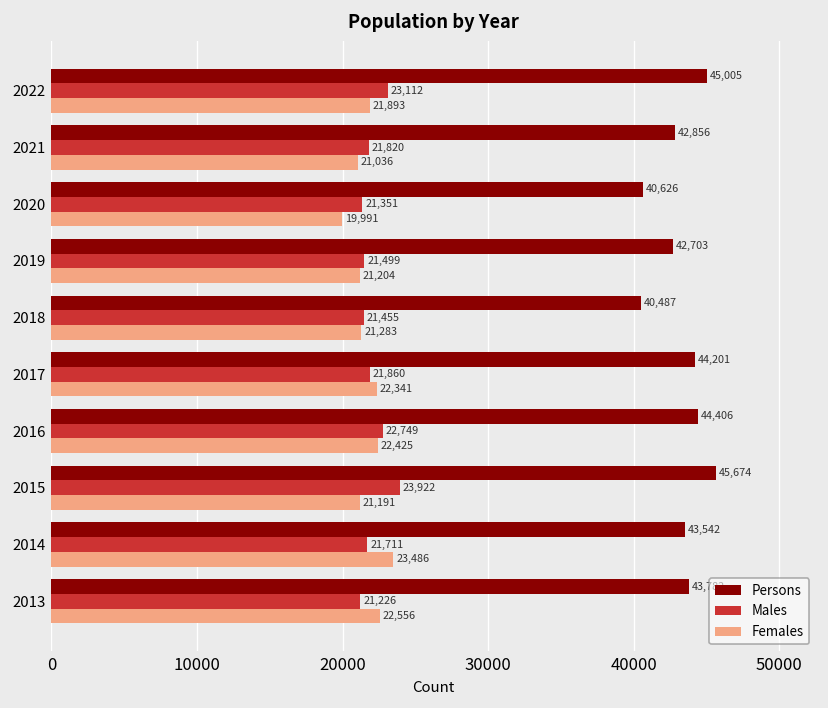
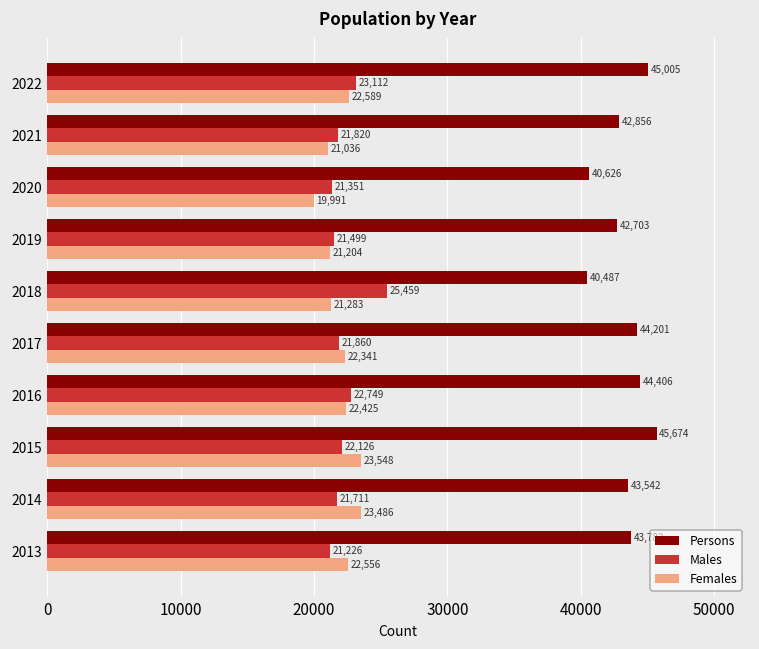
  {
    "Persons": {
      "2022": "45,005",
      "2021": "42,856",
      "2020": "40,626",
      "2019": "42,703",
      "2018": "40,487",
      "2017": "44,201",
      "2016": "44,406",
      "2015": "45,674",
      "2014": "43,542"
    },
    "Males": {
      "2022": "23,112",
      "2021": "21,820",
      "2020": "21,351",
      "2019": "21,499",
-     "2018": "21,455",
+     "2018": "25,459",
      "2017": "21,860",
      "2016": "22,749",
-     "2015": "23,922",
+     "2015": "22,126",
      "2014": "21,711",
      "2013": "21,226"
    },
    "Females": {
-     "2022": "21,893",
+     "2022": "22,589",
      "2021": "21,036",
      "2020": "19,991",
      "2019": "21,204",
      "2018": "21,283",
      "2017": "22,341",
      "2016": "22,425",
-     "2015": "21,191",
+     "2015": "23,548",
      "2014": "23,486",
      "2013": "22,556"
    }
  }
